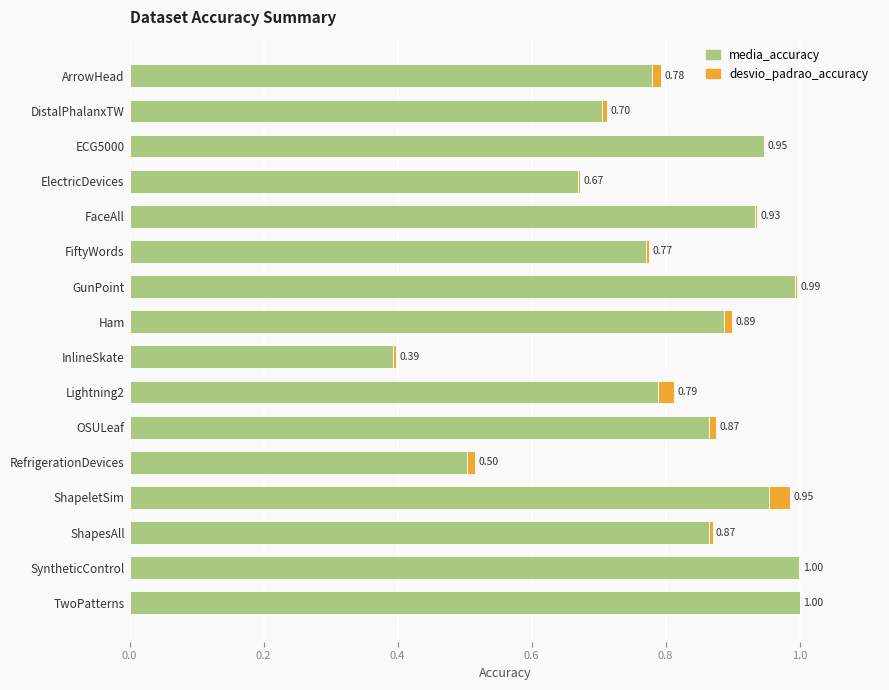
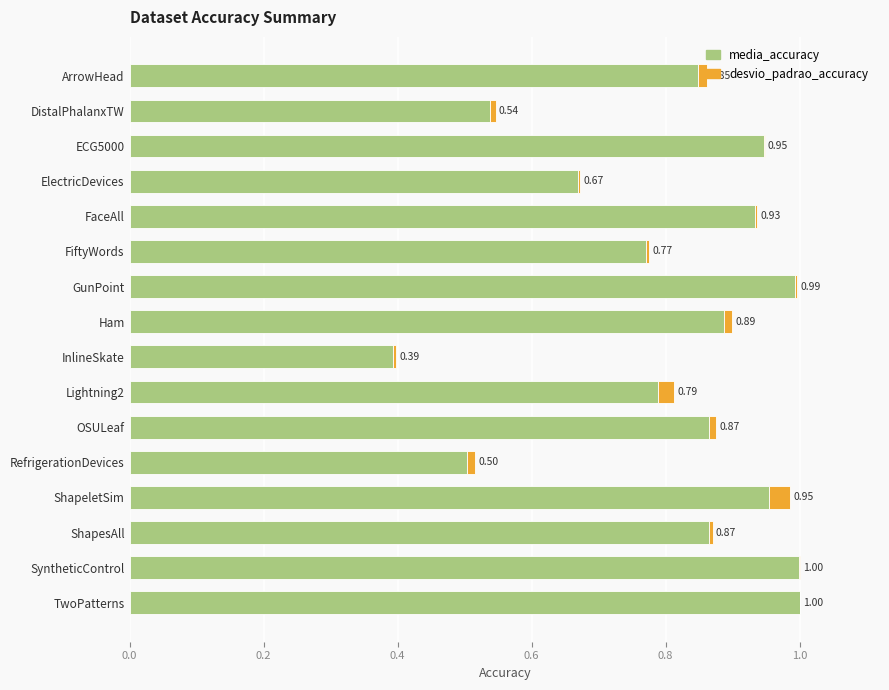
  {
    "media_accuracy": {
-     "ArrowHead": 0.78,
-     "DistalPhalanxTW": 0.70,
+     "ArrowHead": 0.85,
+     "DistalPhalanxTW": 0.54,
      "ECG5000": 0.95,
      "ElectricDevices": 0.67,
      "FaceAll": 0.93,
      "FiftyWords": 0.77,
      "GunPoint": 0.99,
      "Ham": 0.89,
      "InlineSkate": 0.39,
      "Lightning2": 0.79,
      "OSULeaf": 0.87,
      "RefrigerationDevices": 0.50,
      "ShapeletSim": 0.95,
      "ShapesAll": 0.87,
      "SyntheticControl": 1.00,
      "TwoPatterns": 1.00
    }
  }
